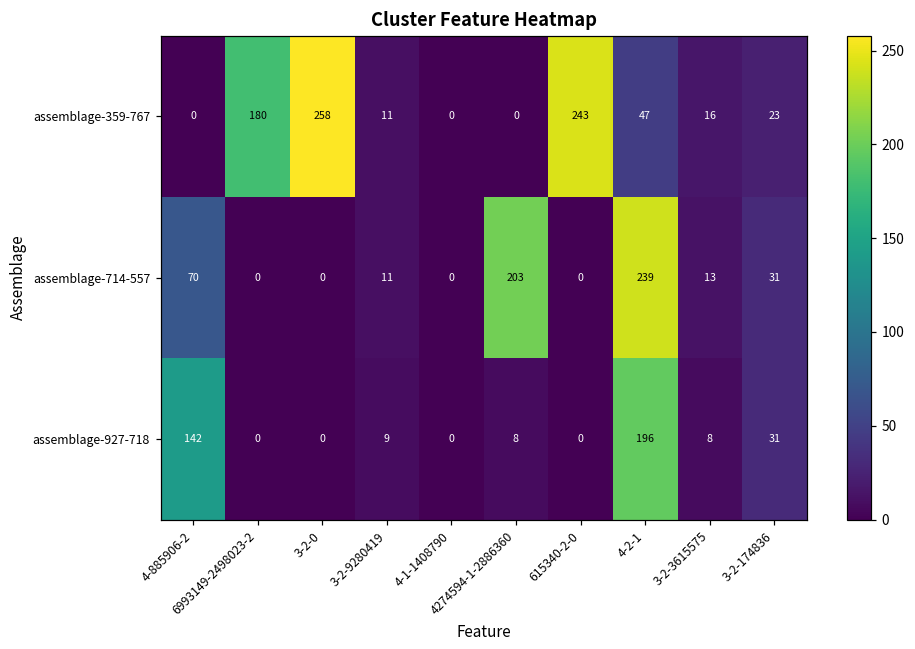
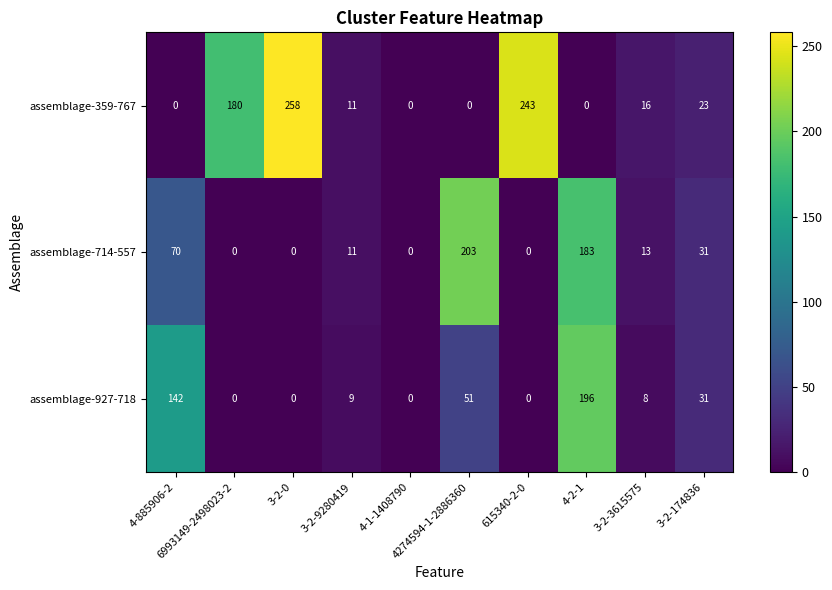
  {
    "assemblage-359-767": {
      "4-885906-2": 0,
      "6993149-2498023-2": 180,
      "3-2-0": 258,
      "3-2-9280419": 11,
      "4-1-1408790": 0,
      "4274594-1-2886360": 0,
      "615340-2-0": 243,
-     "4-2-1": 47,
+     "4-2-1": 0,
      "3-2-3615575": 16,
      "3-2-174836": 23
    },
    "assemblage-714-557": {
      "4-885906-2": 70,
      "6993149-2498023-2": 0,
      "3-2-0": 0,
      "3-2-9280419": 11,
      "4-1-1408790": 0,
      "4274594-1-2886360": 203,
      "615340-2-0": 0,
-     "4-2-1": 239,
+     "4-2-1": 183,
      "3-2-3615575": 13,
      "3-2-174836": 31
    },
    "assemblage-927-718": {
      "4-885906-2": 142,
      "6993149-2498023-2": 0,
      "3-2-0": 0,
      "3-2-9280419": 9,
      "4-1-1408790": 0,
-     "4274594-1-2886360": 8,
+     "4274594-1-2886360": 51,
      "615340-2-0": 0,
      "4-2-1": 196,
      "3-2-3615575": 8,
      "3-2-174836": 31
    }
  }
